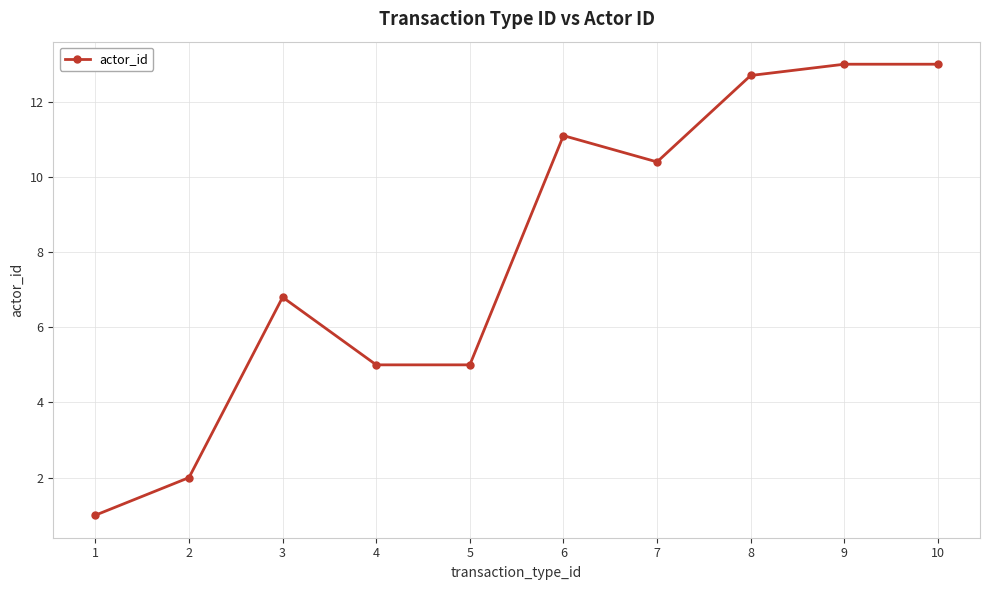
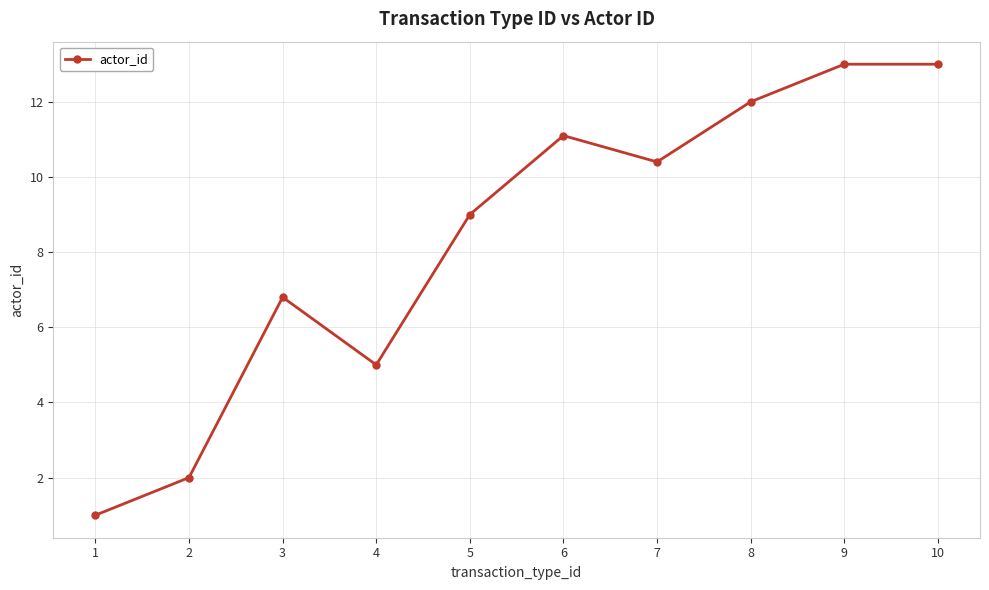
  {
    "1": 1.0,
    "2": 2.0,
    "3": 6.8,
    "4": 5.0,
-   "5": 5,
+   "5": 9,
    "6": 11.1,
    "7": 10.4,
-   "8": 12.7,
+   "8": 12.0,
    "9": 13.0,
    "10": 13.0
  }
